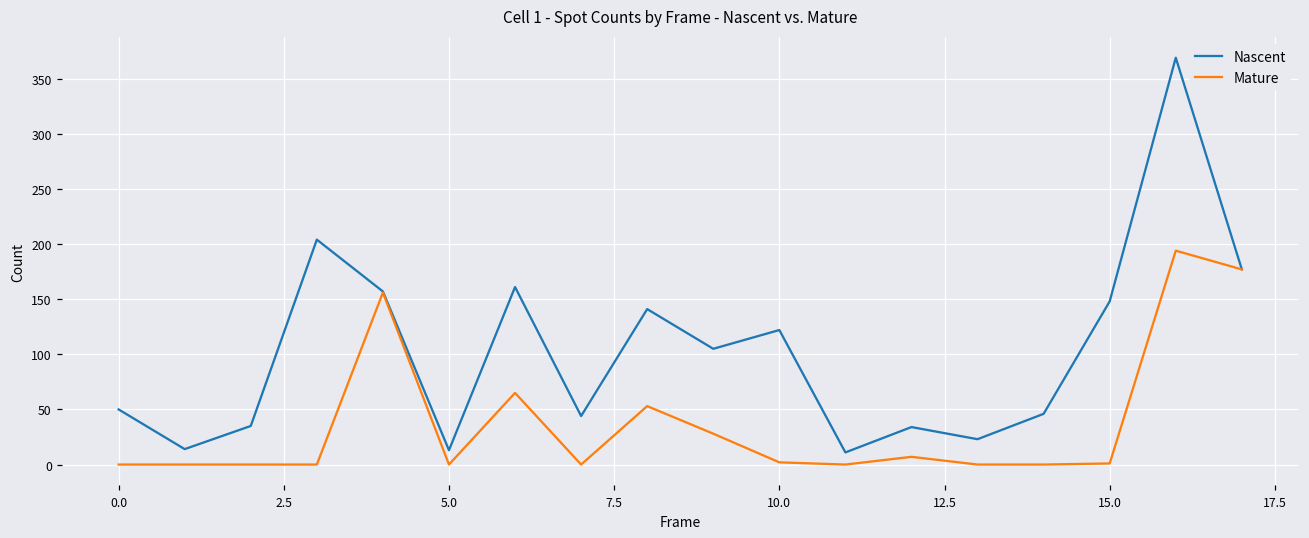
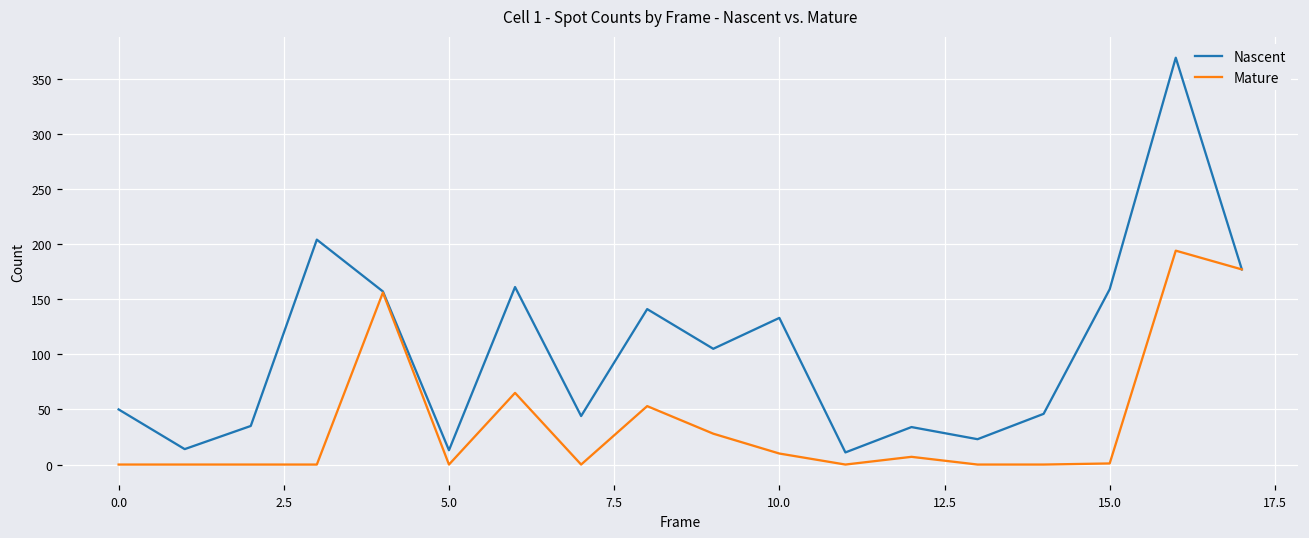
  {
    "Nascent": {
      "0.0": 50,
      "5.0": 13,
-     "10.0": 122,
-     "15.0": 148
+     "10.0": 133,
+     "15.0": 159
    },
    "Mature": {
      "0.0": 0,
      "5.0": 0,
-     "10.0": 2,
+     "10.0": 10,
      "15.0": 1
    }
  }
